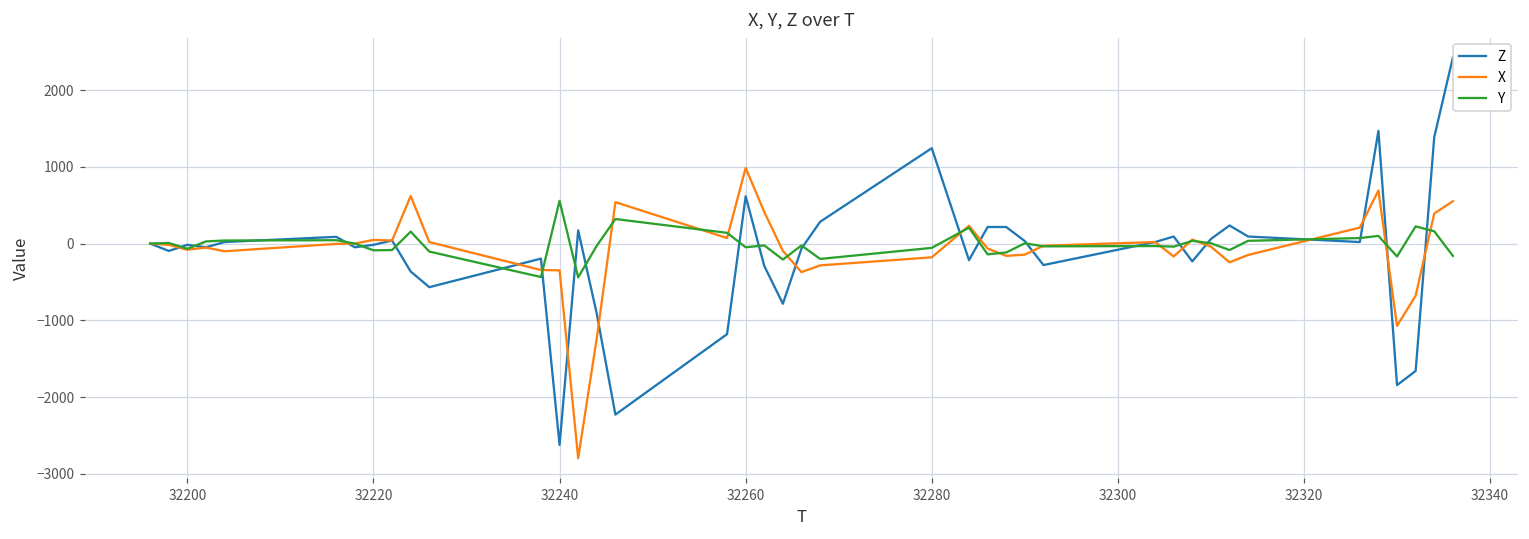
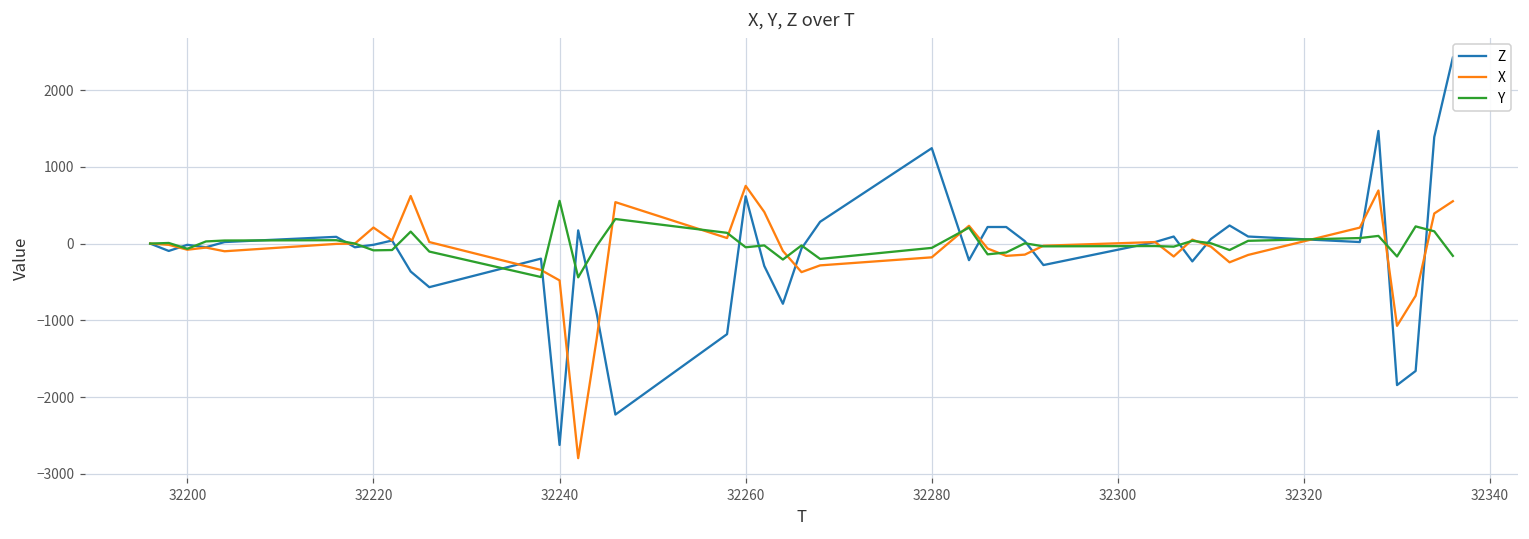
  {
    "Z": {
      "32200": 0,
      "32220": 0,
      "32240": -2600,
      "32260": 600,
      "32280": 1200
    },
    "X": {
-     "32220": 0,
-     "32240": -300,
-     "32260": 1000,
+     "32220": 200,
+     "32240": -500,
+     "32260": 800,
      "32280": -200
    },
    "Y": {
      "32220": -100,
      "32240": 600,
      "32260": 0,
      "32280": -100
    }
  }
